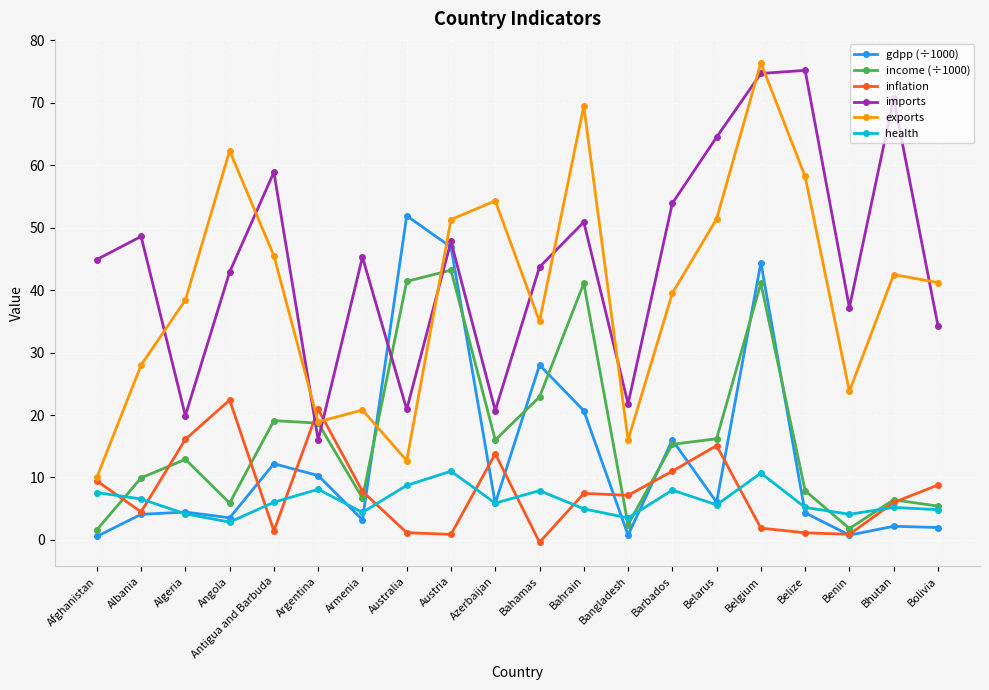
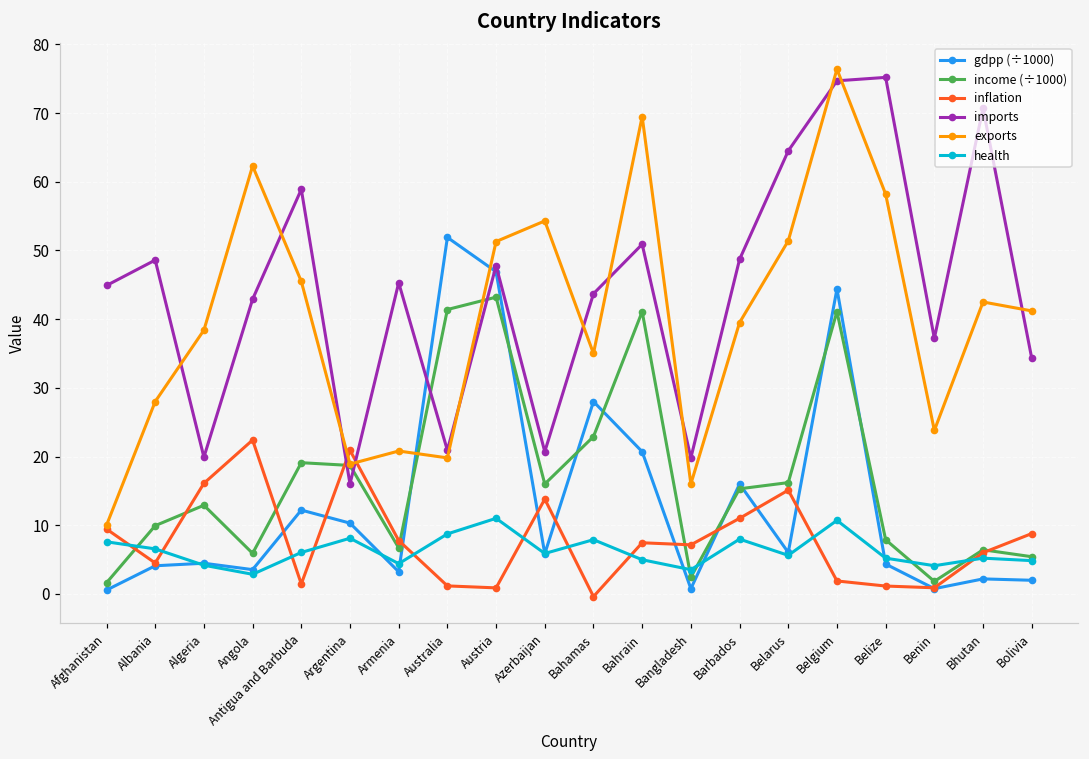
  {
    "income (÷1000)": {
      "Afghanistan": 2,
      "Albania": 10,
      "Algeria": 13,
      "Angola": 6,
      "Antigua and Barbuda": 19,
      "Armenia": 7,
      "Australia": 41,
      "Austria": 43,
      "Azerbaijan": 16,
      "Bahamas": 23,
      "Bahrain": 41,
      "Bangladesh": 2,
      "Barbados": 15,
      "Belarus": 16,
      "Belgium": 41,
      "Belize": 8,
      "Benin": 2,
      "Bhutan": 6,
      "Bolivia": 5
    },
    "inflation": {
      "Afghanistan": 9,
      "Algeria": 16,
      "Angola": 22,
      "Antigua and Barbuda": 1,
      "Argentina": 21,
      "Armenia": 8,
      "Australia": 1,
      "Austria": 1,
      "Azerbaijan": 14,
      "Bahamas": 0,
      "Bahrain": 7,
      "Bangladesh": 7,
      "Barbados": 11,
      "Belarus": 15,
      "Belgium": 2,
      "Belize": 1,
      "Bhutan": 6,
      "Bolivia": 9
    },
    "imports": {
      "Afghanistan": 45,
      "Albania": 49,
      "Algeria": 20,
      "Angola": 43,
      "Antigua and Barbuda": 59,
      "Argentina": 16,
      "Armenia": 45,
      "Australia": 21,
      "Austria": 48,
      "Azerbaijan": 21,
      "Bahamas": 44,
      "Bahrain": 51,
-     "Bangladesh": 22,
-     "Barbados": 54,
+     "Bangladesh": 20,
+     "Barbados": 49,
      "Belarus": 65,
      "Belgium": 75,
      "Belize": 75,
      "Benin": 37,
      "Bolivia": 34
    },
    "exports": {
      "Afghanistan": 10,
      "Albania": 28,
      "Algeria": 38,
      "Angola": 62,
      "Antigua and Barbuda": 46,
      "Armenia": 21,
-     "Australia": 13,
+     "Australia": 20,
      "Austria": 51,
      "Azerbaijan": 54,
      "Bahamas": 35,
      "Bahrain": 70,
      "Bangladesh": 16,
      "Barbados": 40,
      "Belarus": 51,
      "Belgium": 76,
      "Belize": 58,
      "Benin": 24,
      "Bhutan": 43,
      "Bolivia": 41
    }
  }
